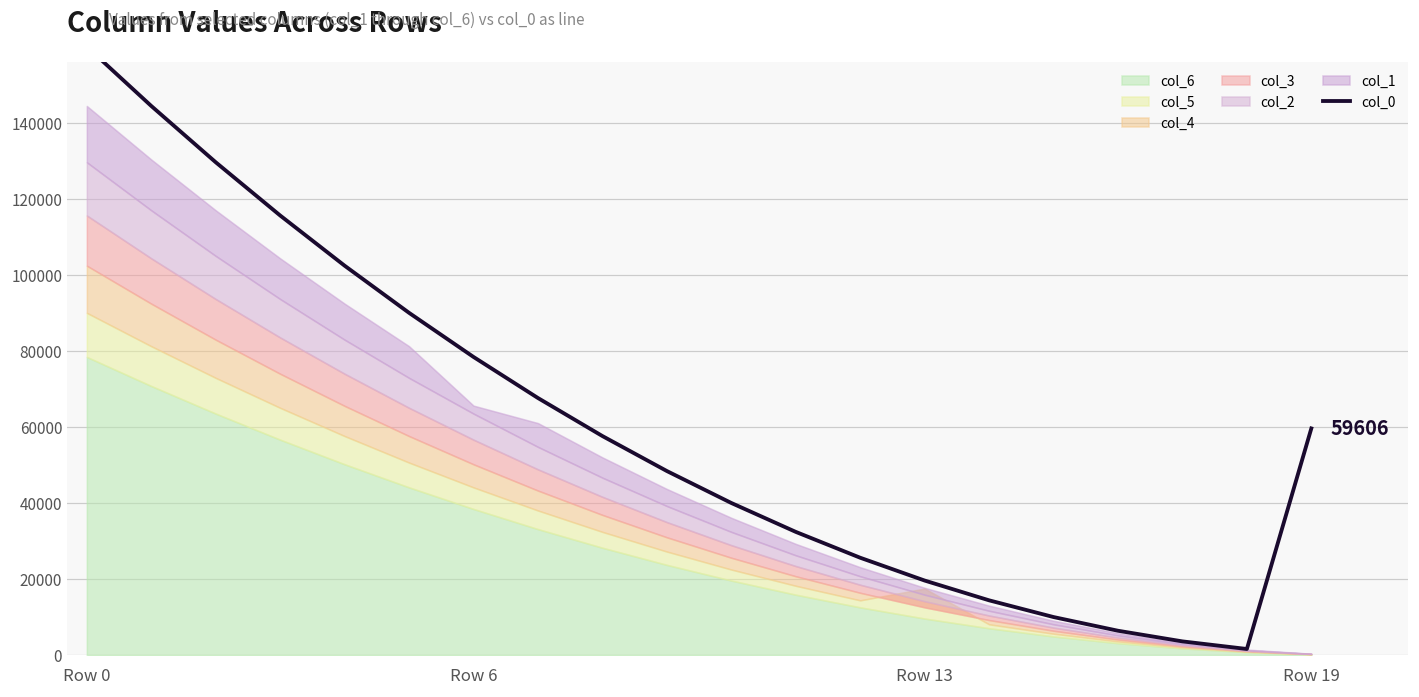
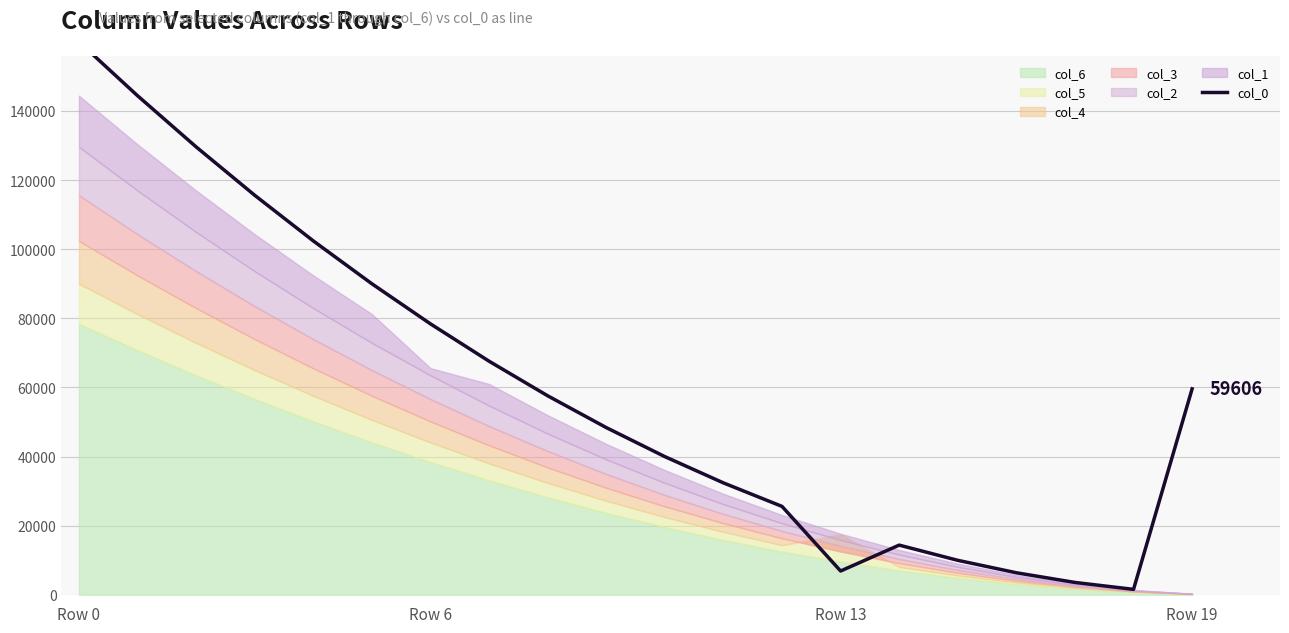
  {
    "col_0": {
      "Row 6": 78000,
-     "Row 13": 20000
+     "Row 13": 7000
    }
  }
